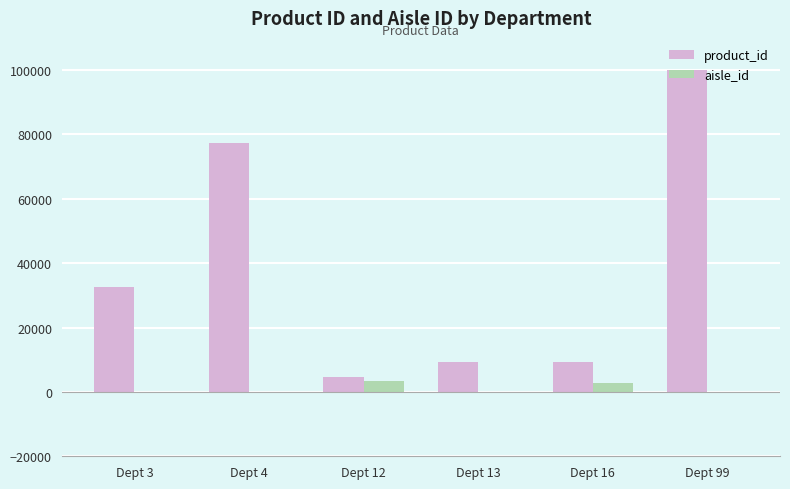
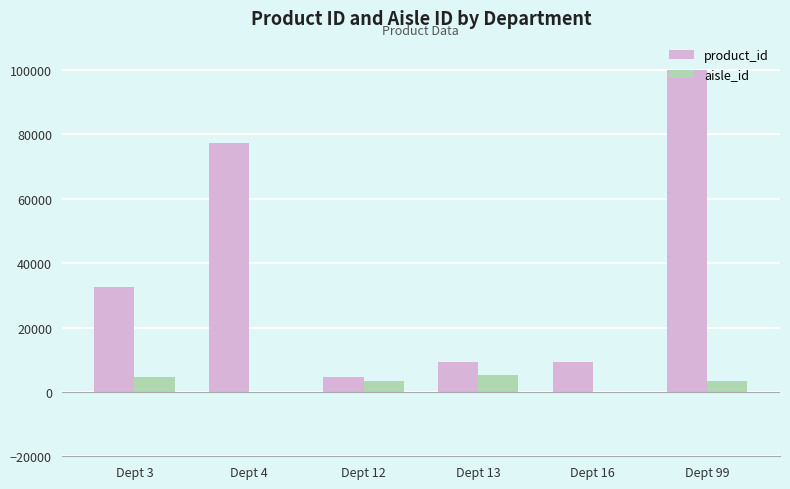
  {
    "product_id": {
      "Dept 3": 33000,
      "Dept 4": 77000,
      "Dept 12": 5000,
      "Dept 13": 9000,
      "Dept 16": 9000,
      "Dept 99": 100000
    },
    "aisle_id": {
-     "Dept 3": 0,
+     "Dept 3": 5000,
      "Dept 12": 3000,
-     "Dept 13": 0,
-     "Dept 16": 3000,
-     "Dept 99": 0
+     "Dept 13": 5000,
+     "Dept 16": 0,
+     "Dept 99": 3000
    }
  }
